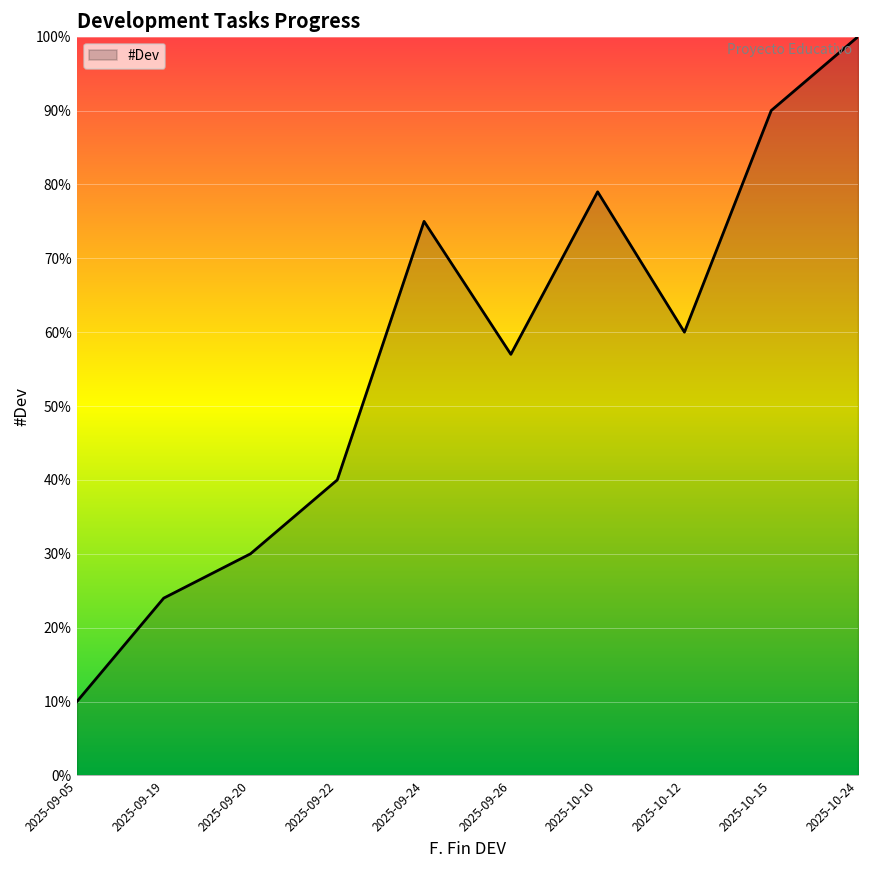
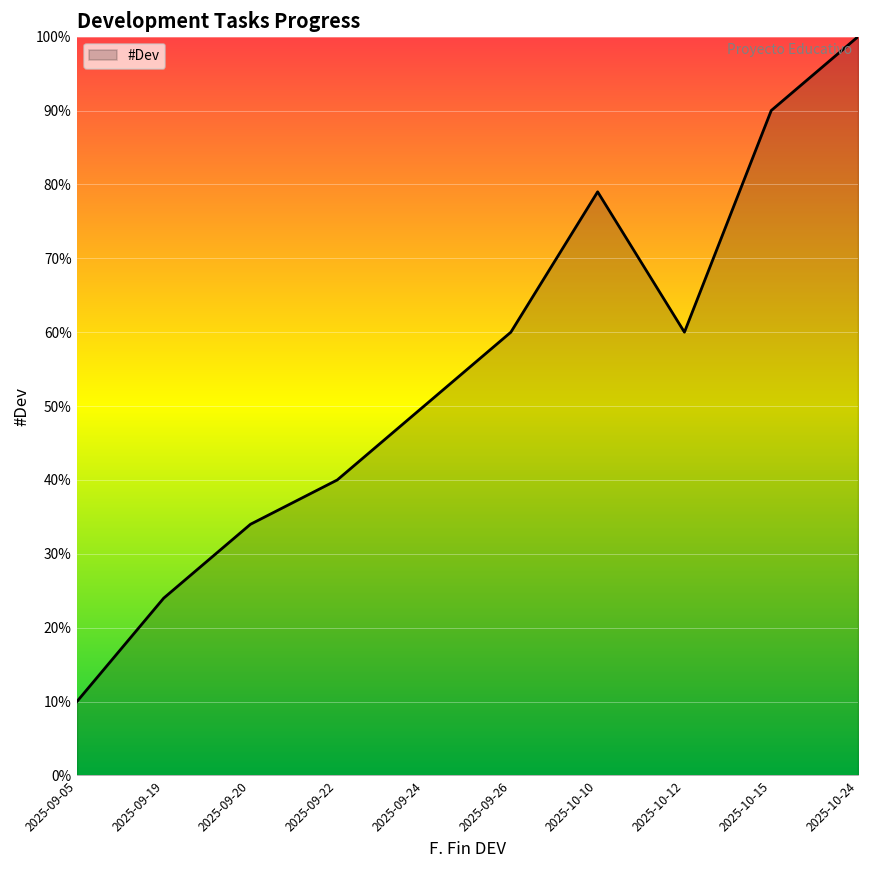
  {
    "2025-09-05": "10%",
    "2025-09-19": "24%",
-   "2025-09-20": "30%",
+   "2025-09-20": "34%",
    "2025-09-22": "40%",
-   "2025-09-24": "75%",
-   "2025-09-26": "57%",
+   "2025-09-24": "50%",
+   "2025-09-26": "60%",
    "2025-10-10": "79%",
    "2025-10-12": "60%",
    "2025-10-15": "90%",
    "2025-10-24": "100%"
  }
